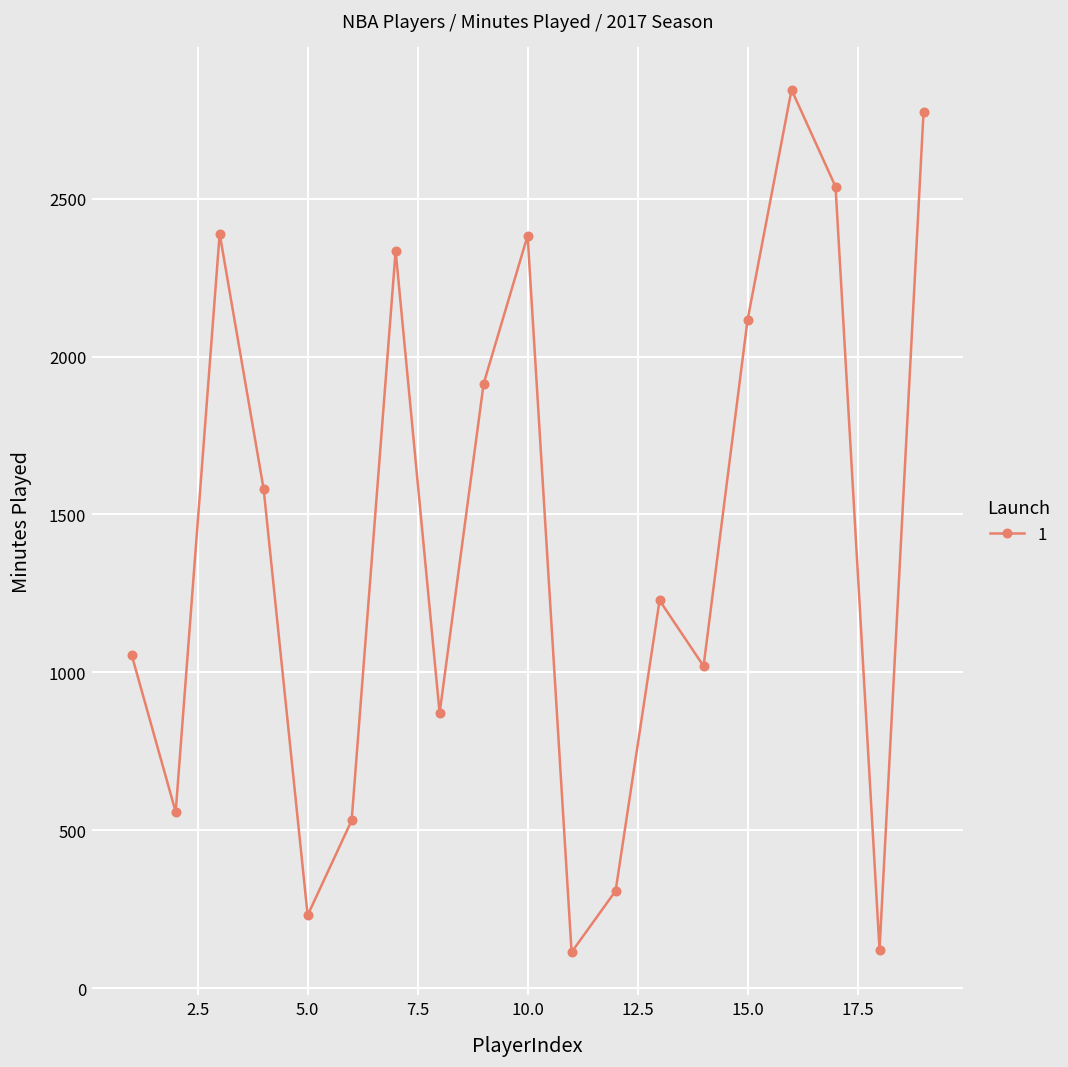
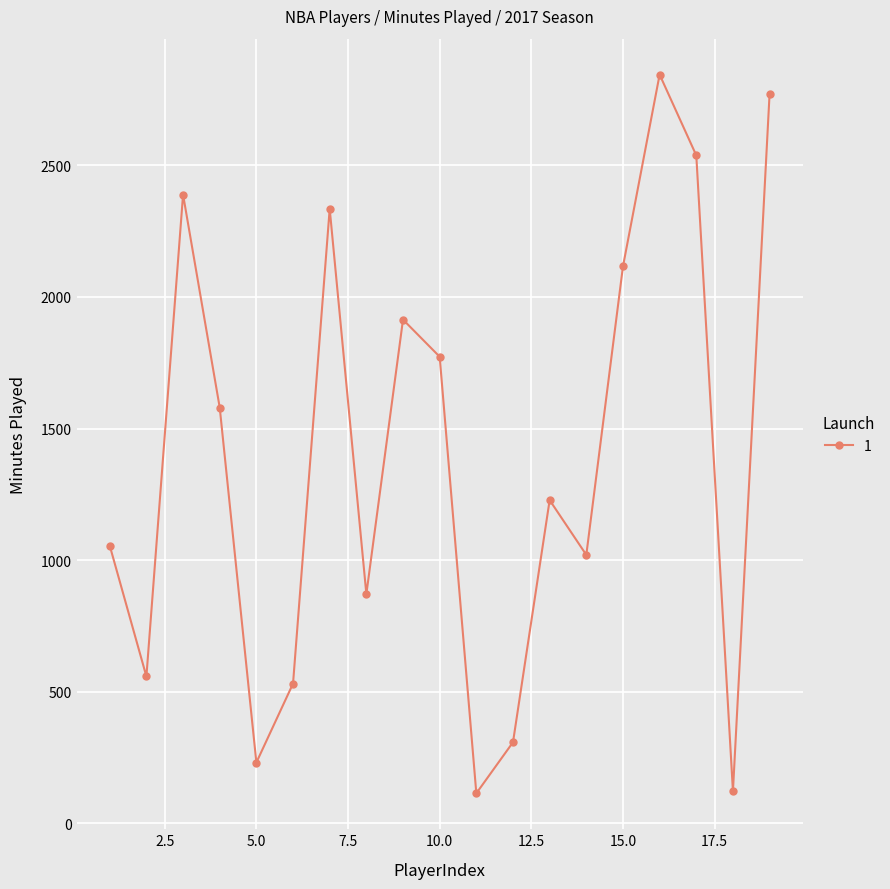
  {
    "5.0": 230,
-   "10.0": 2380,
+   "10.0": 1770,
    "15.0": 2120
  }
